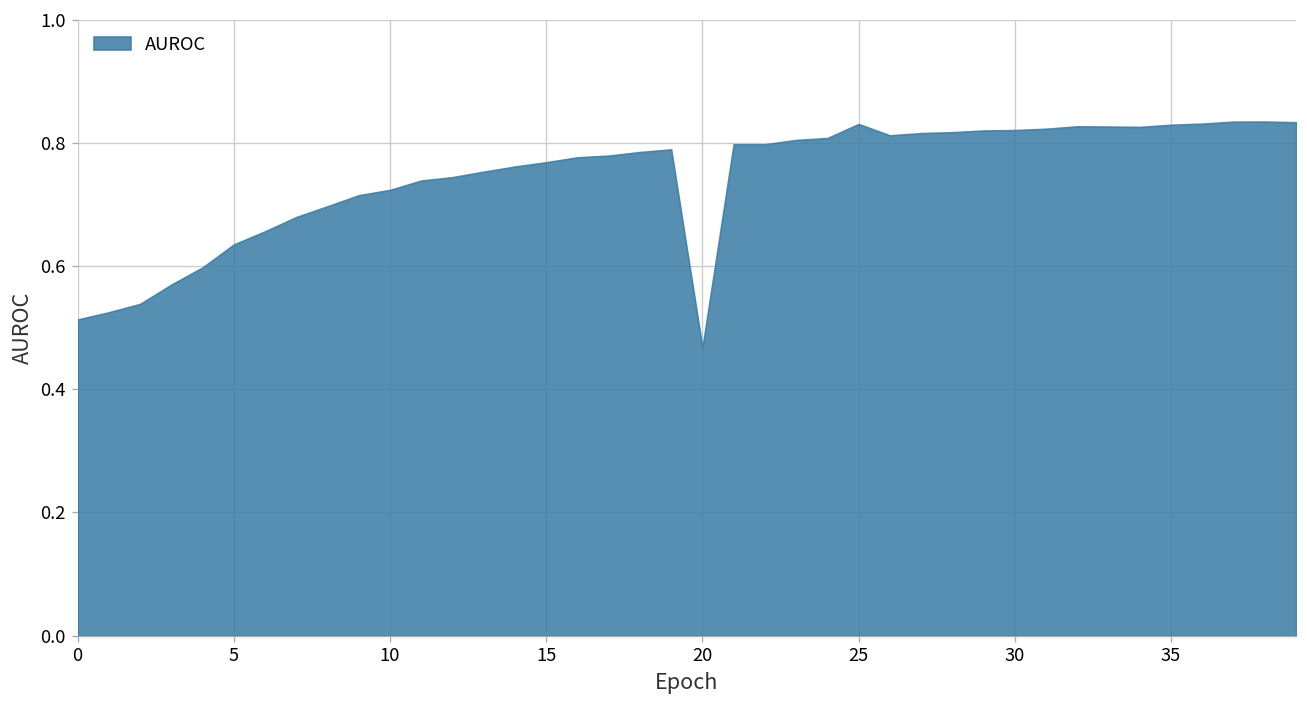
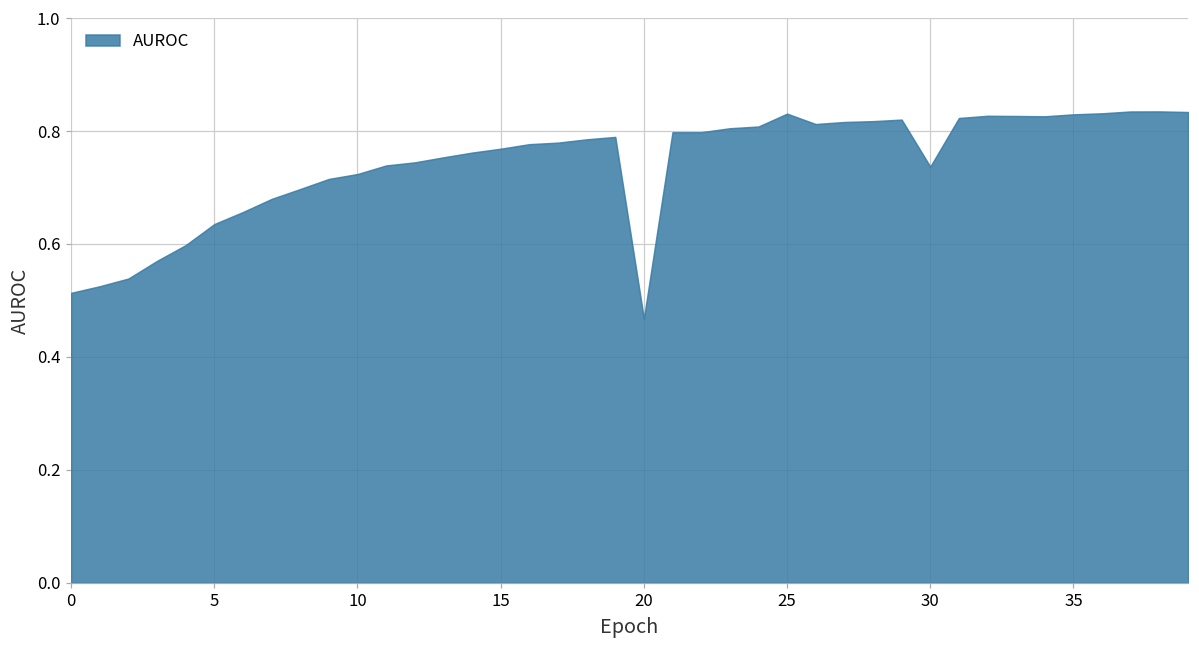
  {
    "0": 0.51,
    "5": 0.64,
    "10": 0.72,
    "15": 0.77,
    "20": 0.47,
    "25": 0.83,
-   "30": 0.82,
+   "30": 0.74,
    "35": 0.83
  }
